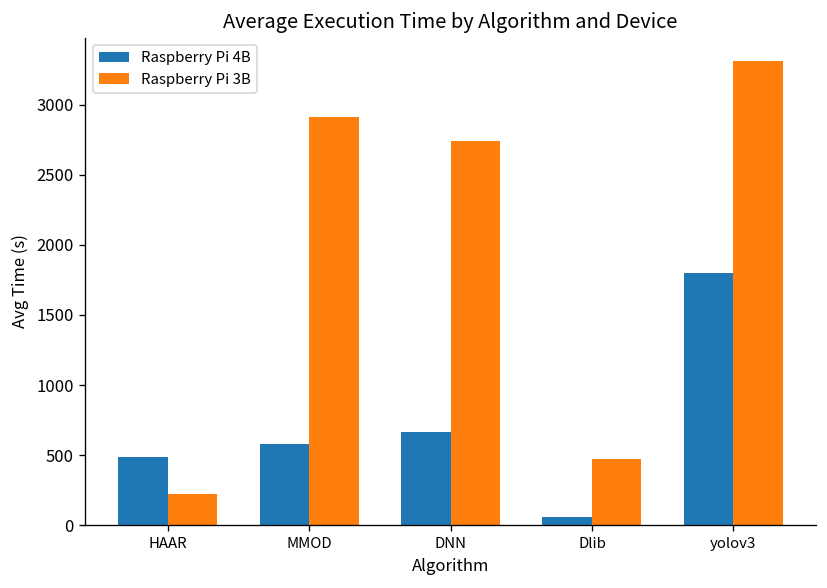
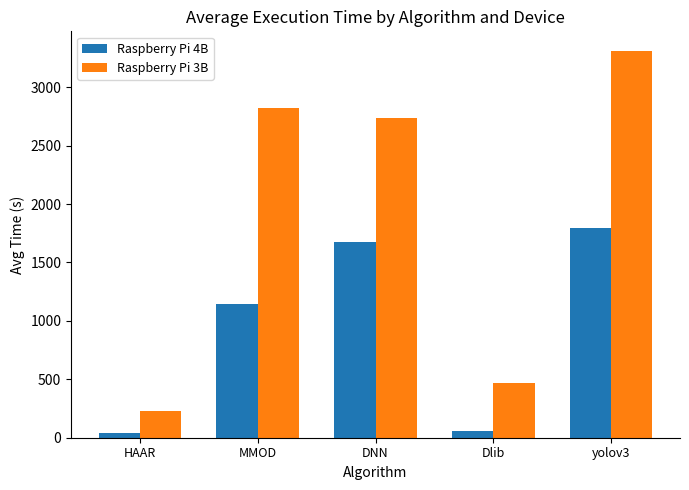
  {
    "Raspberry Pi 4B": {
-     "HAAR": 490,
-     "MMOD": 580,
-     "DNN": 660,
+     "HAAR": 40,
+     "MMOD": 1140,
+     "DNN": 1680,
      "Dlib": 60,
      "yolov3": 1800
    },
    "Raspberry Pi 3B": {
      "HAAR": 230,
-     "MMOD": 2910,
+     "MMOD": 2820,
      "DNN": 2740,
      "Dlib": 470,
      "yolov3": 3310
    }
  }
